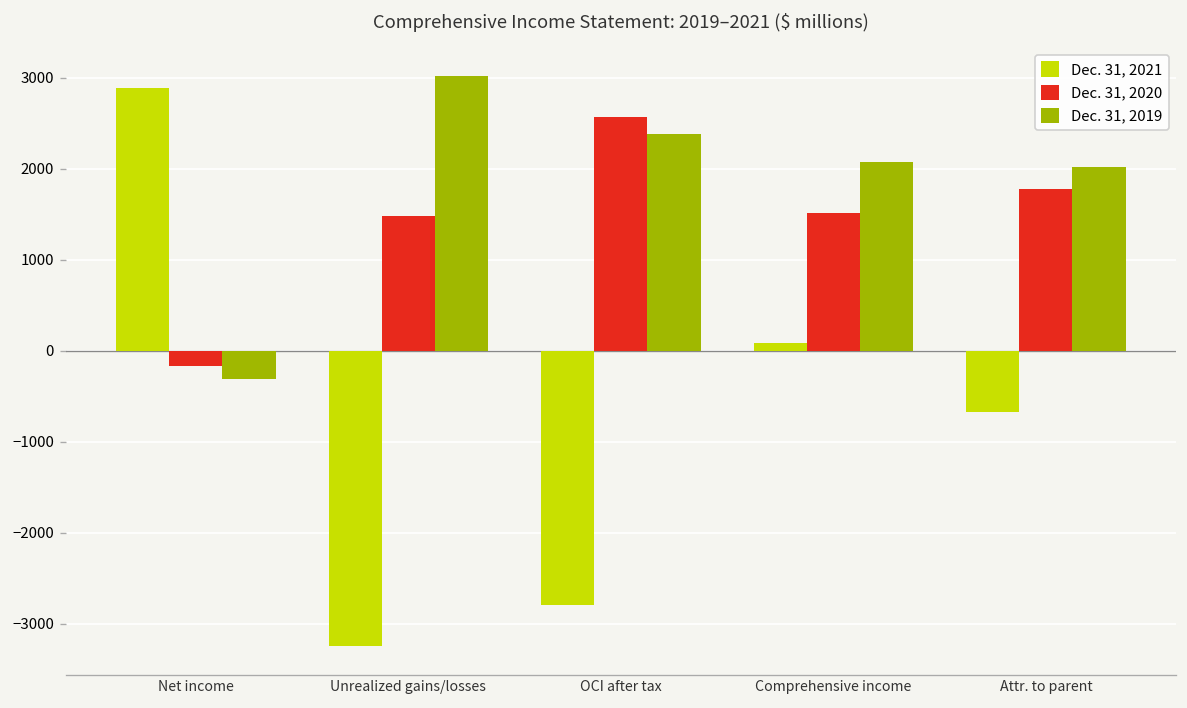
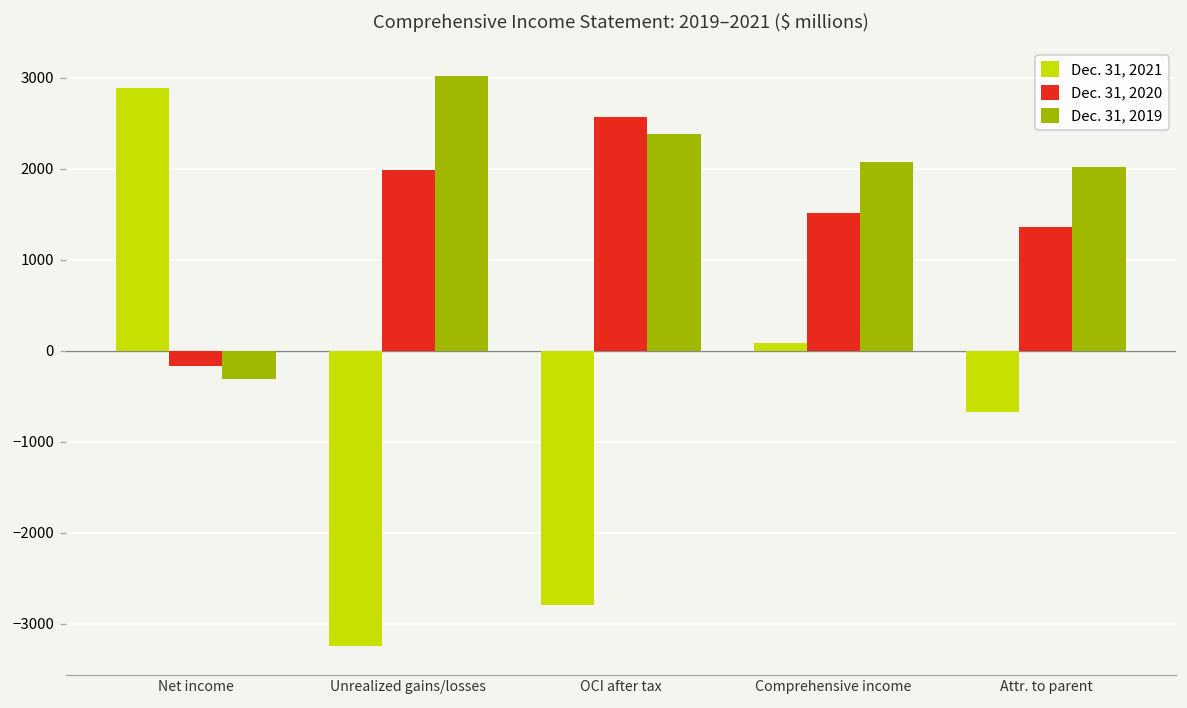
  {
    "Dec. 31, 2020": {
      "Net income": -200,
-     "Unrealized gains/losses": 1500,
+     "Unrealized gains/losses": 2000,
      "OCI after tax": 2600,
      "Comprehensive income": 1500,
-     "Attr. to parent": 1800
+     "Attr. to parent": 1400
    }
  }
